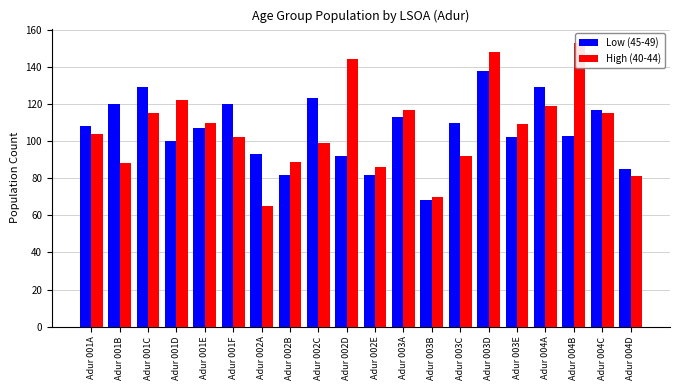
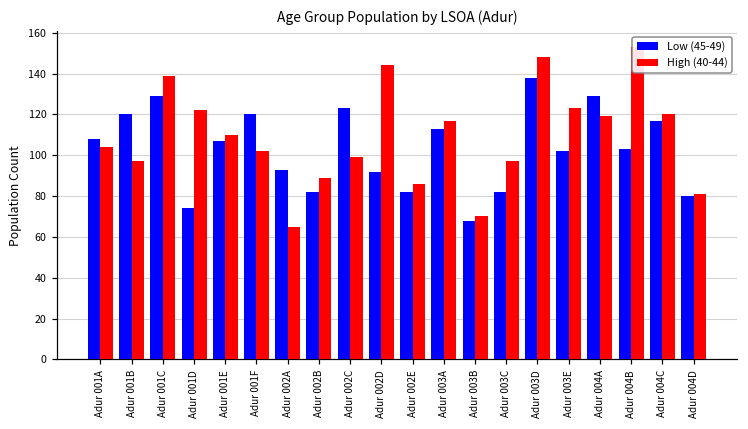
  {
    "Low (45-49)": {
      "Adur 001A": 108,
      "Adur 001B": 120,
      "Adur 001C": 129,
-     "Adur 001D": 100,
+     "Adur 001D": 74,
      "Adur 001E": 107,
      "Adur 001F": 120,
      "Adur 002A": 93,
      "Adur 002B": 82,
      "Adur 002C": 123,
      "Adur 002D": 92,
      "Adur 002E": 82,
      "Adur 003A": 113,
      "Adur 003B": 68,
-     "Adur 003C": 110,
+     "Adur 003C": 82,
      "Adur 003D": 138,
      "Adur 003E": 102,
      "Adur 004A": 129,
      "Adur 004B": 103,
      "Adur 004C": 117,
-     "Adur 004D": 85
+     "Adur 004D": 80
    },
    "High (40-44)": {
      "Adur 001A": 104,
-     "Adur 001B": 88,
-     "Adur 001C": 115,
+     "Adur 001B": 97,
+     "Adur 001C": 139,
      "Adur 001D": 122,
      "Adur 001E": 110,
      "Adur 001F": 102,
      "Adur 002A": 65,
      "Adur 002B": 89,
      "Adur 002C": 99,
      "Adur 002D": 144,
      "Adur 002E": 86,
      "Adur 003A": 117,
      "Adur 003B": 70,
-     "Adur 003C": 92,
+     "Adur 003C": 97,
      "Adur 003D": 148,
-     "Adur 003E": 109,
+     "Adur 003E": 123,
      "Adur 004A": 119,
-     "Adur 004C": 115,
+     "Adur 004C": 120,
      "Adur 004D": 81
    }
  }
